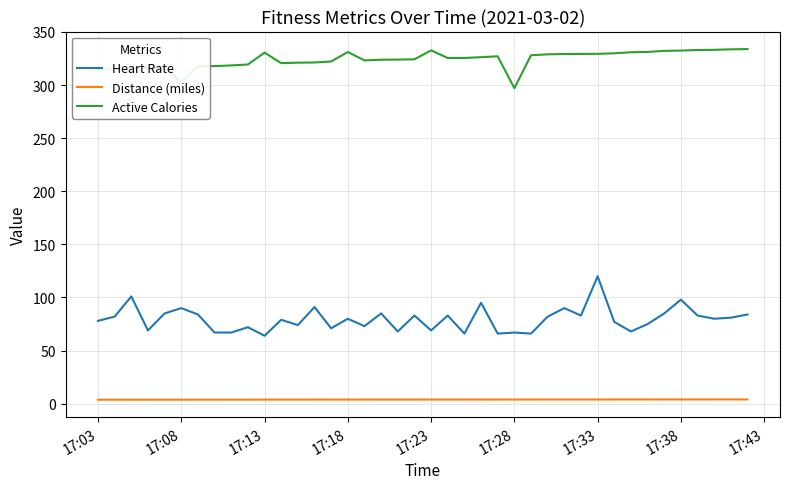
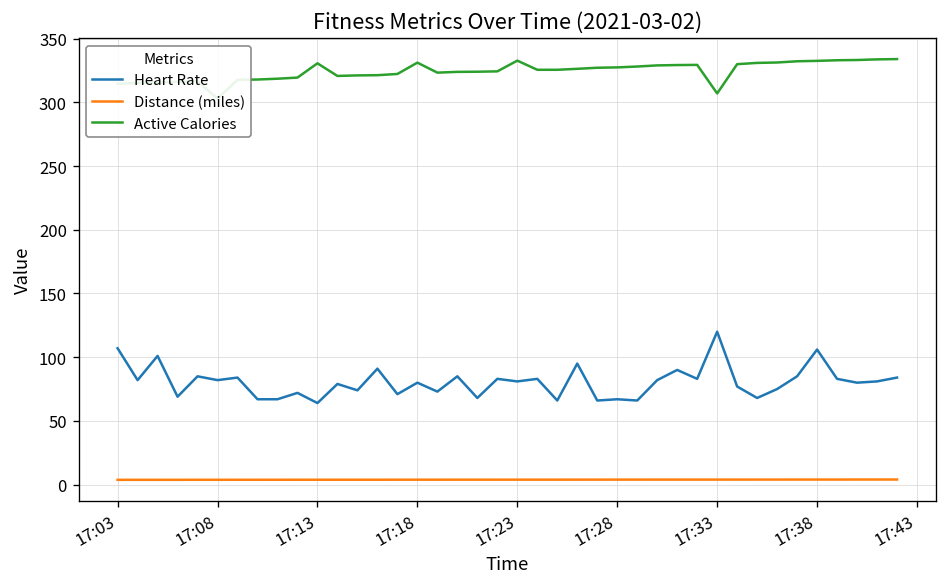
  {
    "Heart Rate": {
-     "17:03": 78,
-     "17:08": 90,
+     "17:03": 107,
+     "17:08": 82,
      "17:13": 64,
      "17:18": 80,
-     "17:23": 69,
+     "17:23": 81,
      "17:28": 67,
      "17:33": 120,
-     "17:38": 98
+     "17:38": 106
    },
    "Distance (miles)": {
      "17:03": 4,
      "17:08": 4,
      "17:13": 4,
      "17:18": 4,
      "17:23": 4,
      "17:28": 4,
      "17:33": 4,
      "17:38": 4
    },
    "Active Calories": {
      "17:13": 331,
      "17:18": 331,
      "17:23": 333,
-     "17:28": 297,
-     "17:33": 329,
+     "17:28": 327,
+     "17:33": 307,
      "17:38": 333
    }
  }
